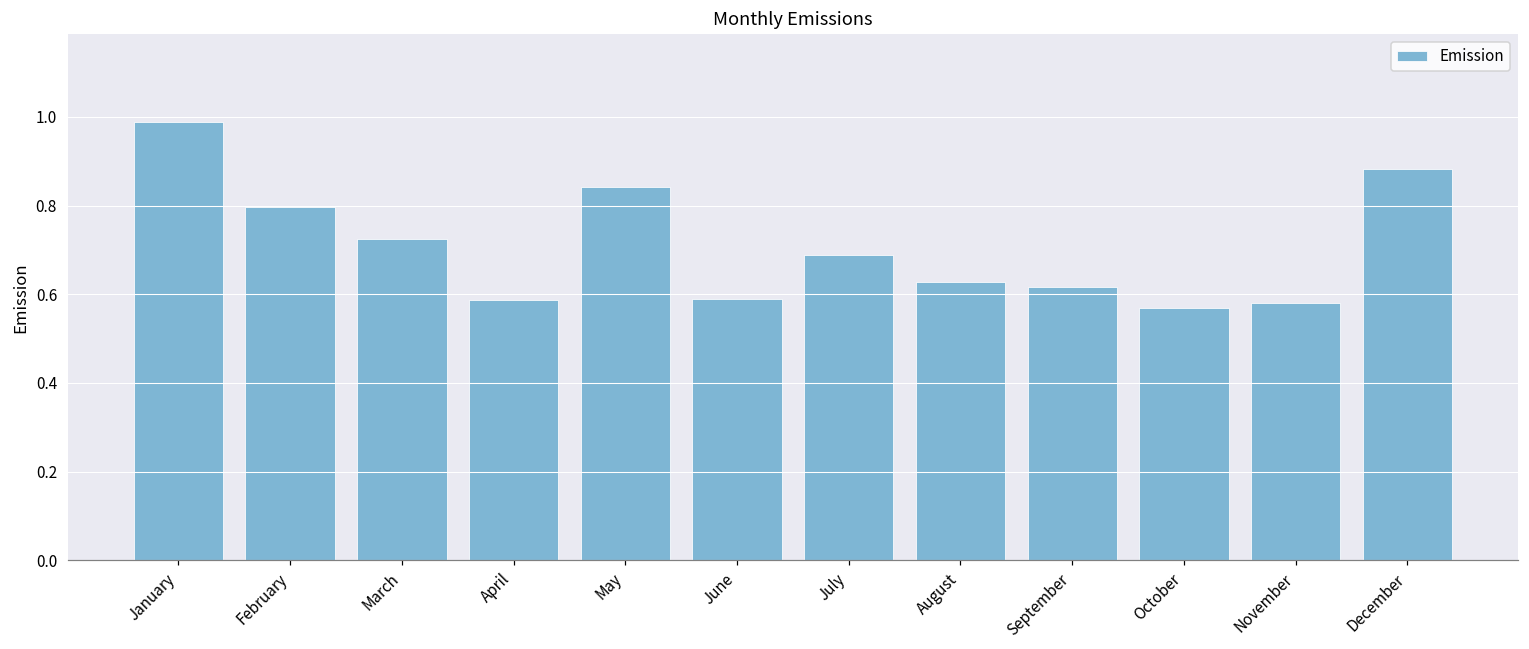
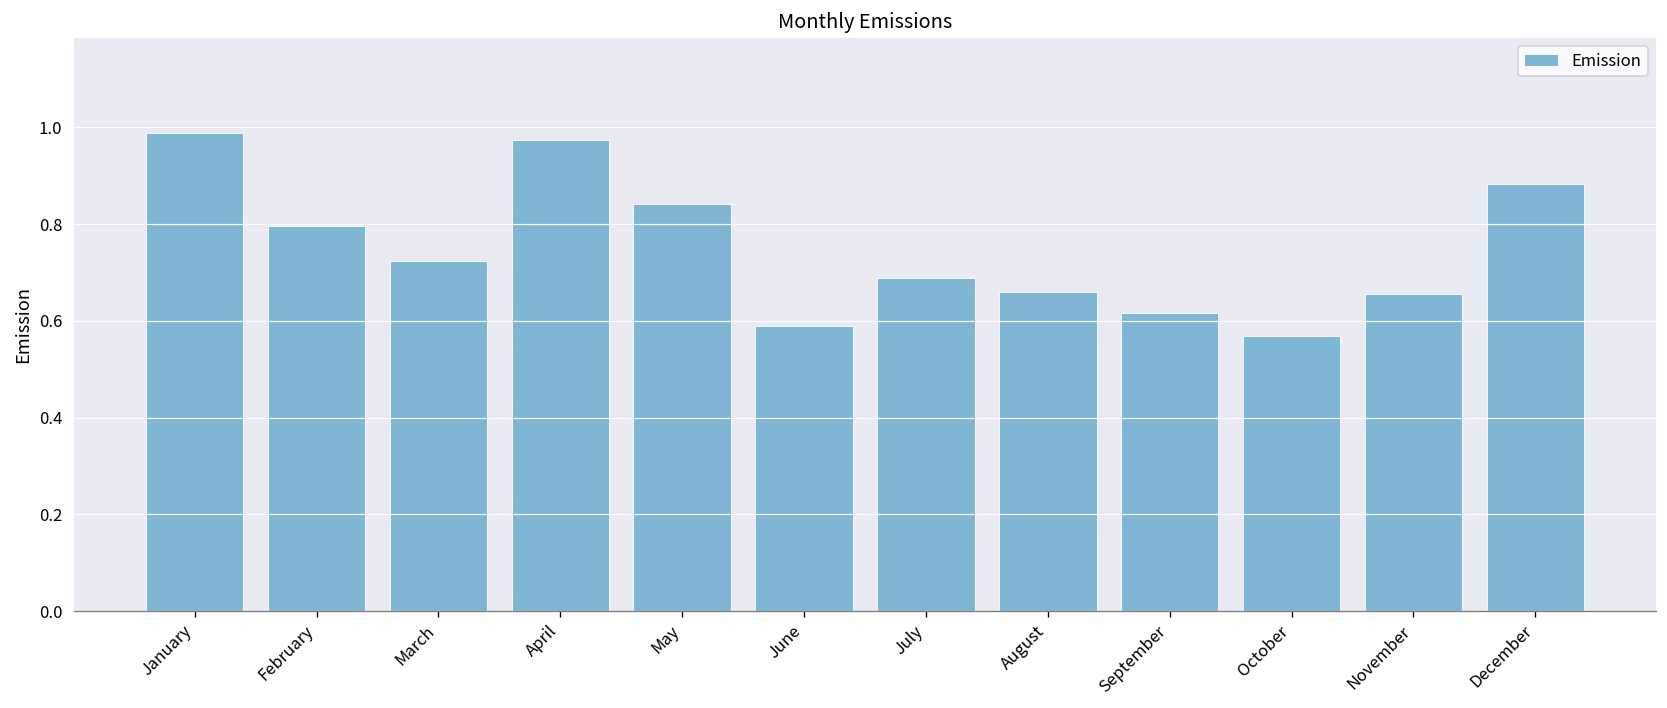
  {
    "January": 0.99,
    "February": 0.80,
    "March": 0.72,
-   "April": 0.59,
+   "April": 0.97,
    "May": 0.84,
    "June": 0.59,
    "July": 0.69,
-   "August": 0.63,
+   "August": 0.66,
    "September": 0.62,
    "October": 0.57,
-   "November": 0.58,
+   "November": 0.66,
    "December": 0.88
  }
